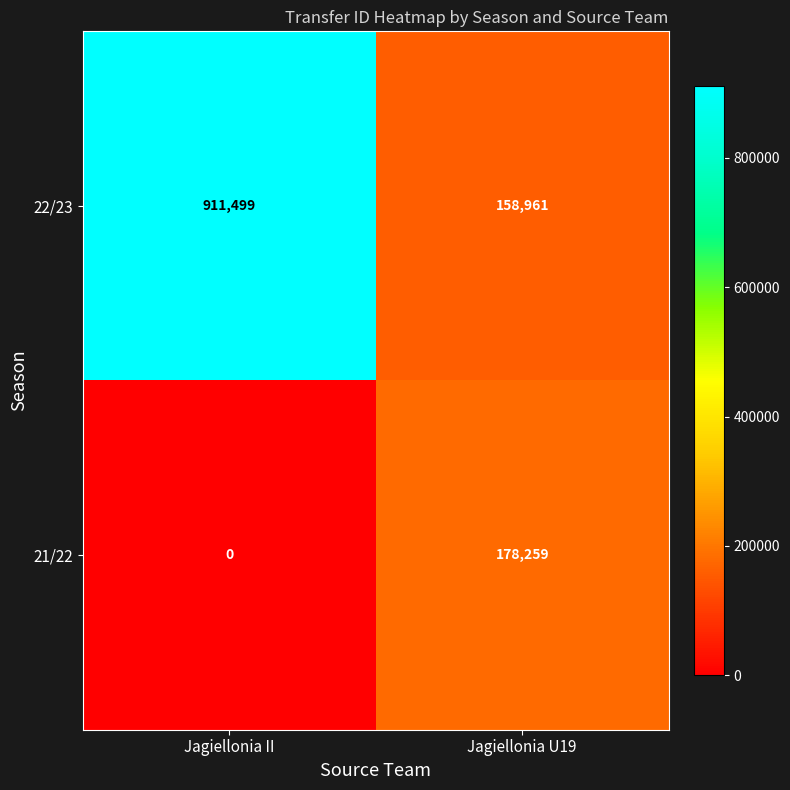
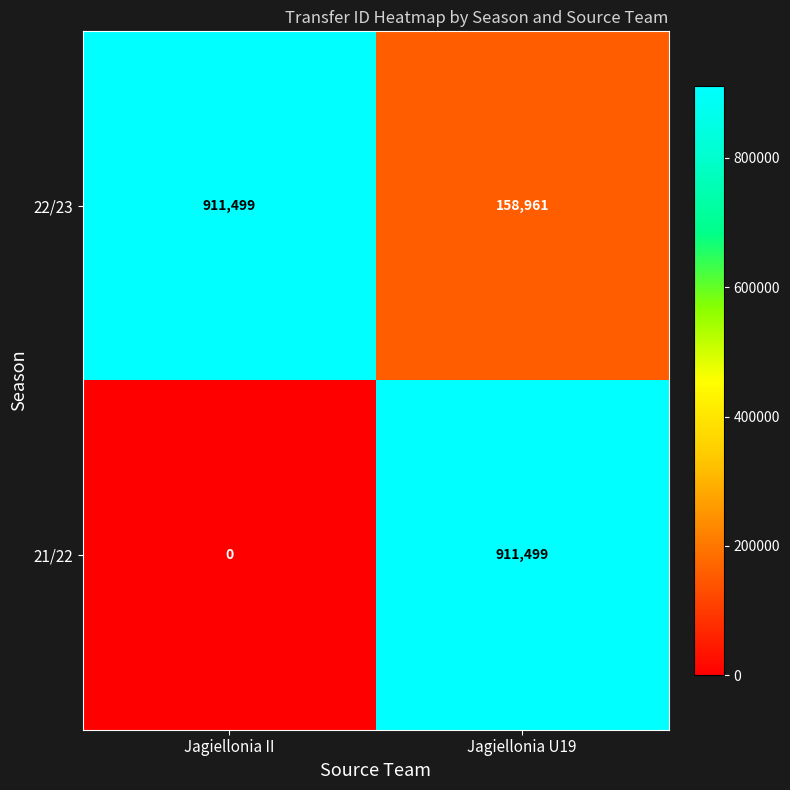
  {
    "22/23": {
      "Jagiellonia II": "911,499",
      "Jagiellonia U19": "158,961"
    },
    "21/22": {
      "Jagiellonia II": "0",
-     "Jagiellonia U19": "178,259"
+     "Jagiellonia U19": "911,499"
    }
  }
